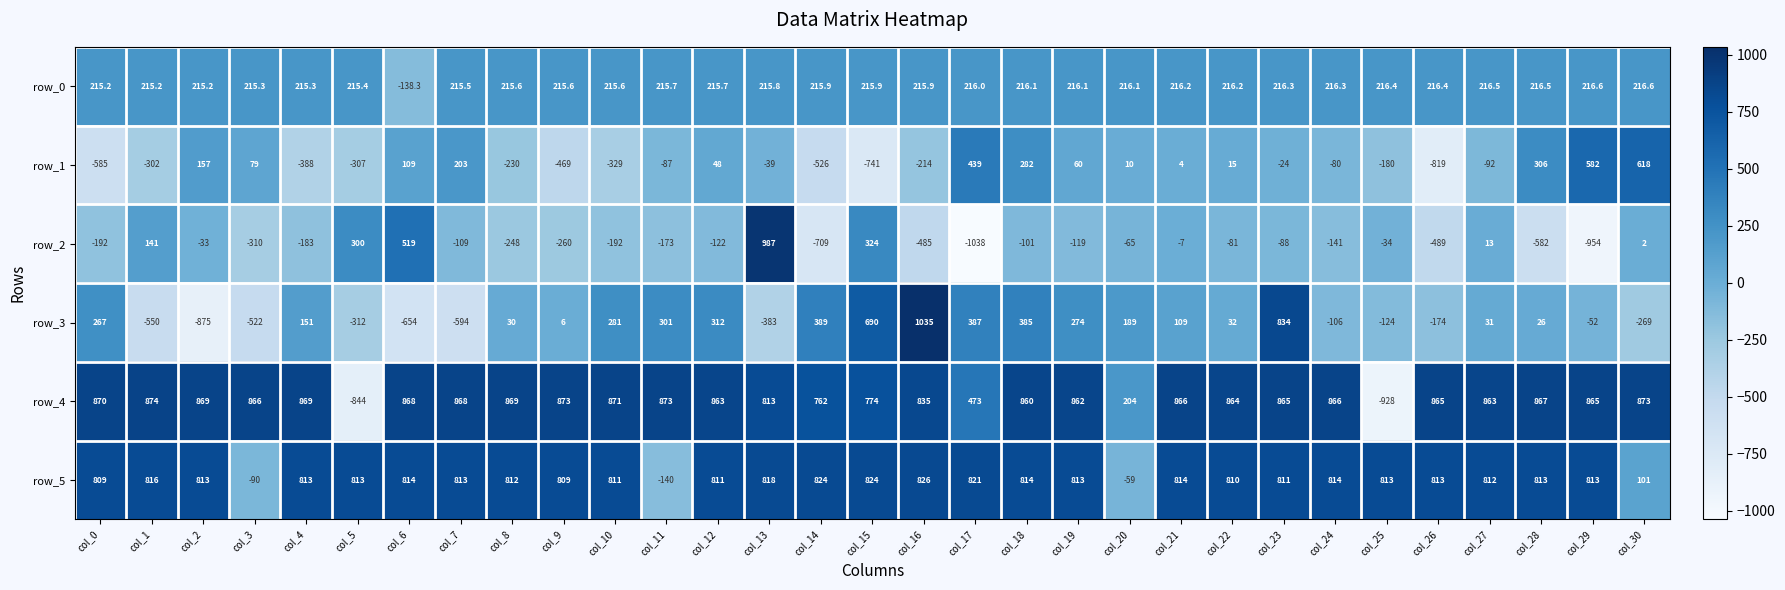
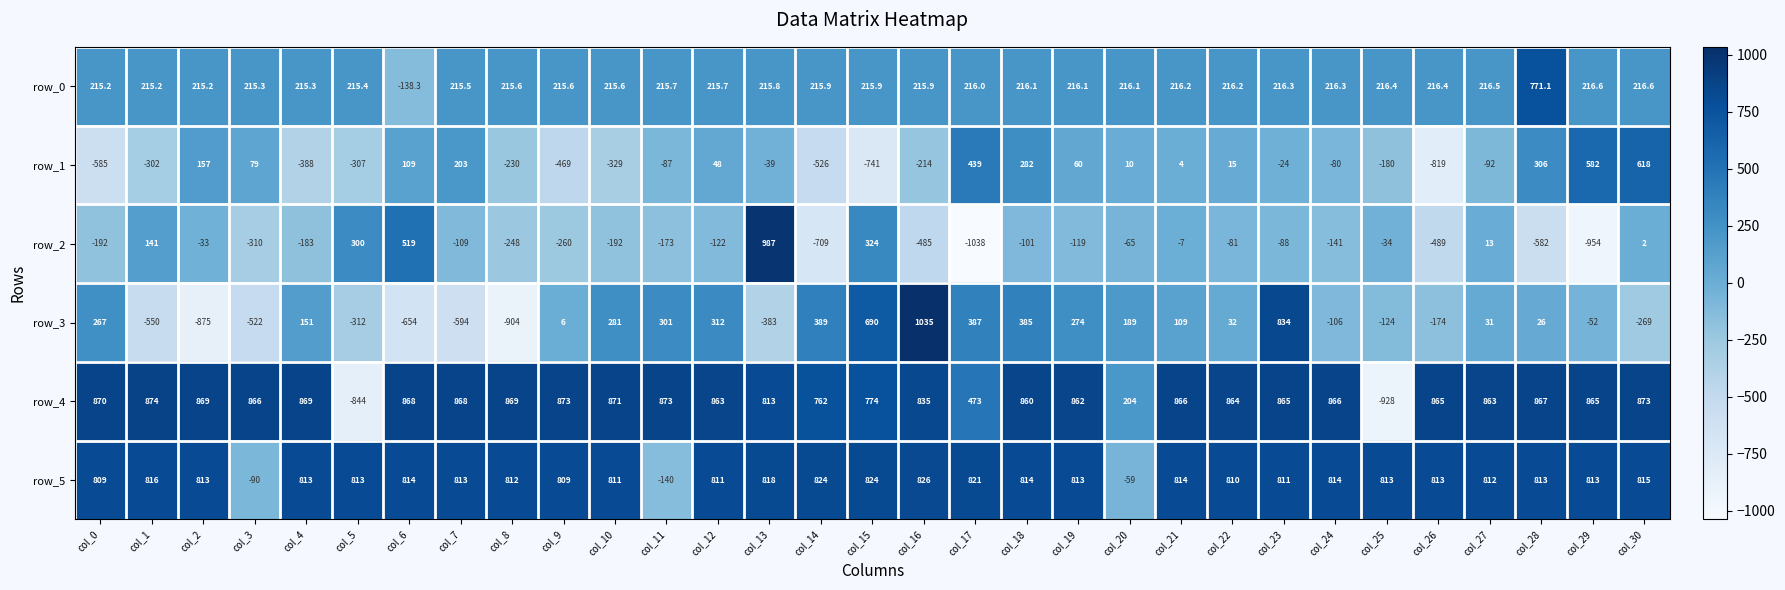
  {
    "row_0": {
      "col_0": 215.2,
      "col_1": 215.2,
      "col_2": 215.2,
      "col_3": 215.3,
      "col_4": 215.3,
      "col_5": 215.4,
      "col_6": -138.3,
      "col_7": 215.5,
      "col_8": 215.6,
      "col_9": 215.6,
      "col_10": 215.6,
      "col_11": 215.7,
      "col_12": 215.7,
      "col_13": 215.8,
      "col_14": 215.9,
      "col_15": 215.9,
      "col_16": 215.9,
      "col_17": 216.0,
      "col_18": 216.1,
      "col_19": 216.1,
      "col_20": 216.1,
      "col_21": 216.2,
      "col_22": 216.2,
      "col_23": 216.3,
      "col_24": 216.3,
      "col_25": 216.4,
      "col_26": 216.4,
      "col_27": 216.5,
-     "col_28": 216.5,
+     "col_28": 771.1,
      "col_29": 216.6,
      "col_30": 216.6
    },
    "row_1": {
      "col_0": -585,
      "col_1": -302,
      "col_2": 157,
      "col_3": 79,
      "col_4": -388,
      "col_5": -307,
      "col_6": 109,
      "col_7": 203,
      "col_8": -230,
      "col_9": -469,
      "col_10": -329,
      "col_11": -87,
      "col_12": 48,
      "col_13": -39,
      "col_14": -526,
      "col_15": -741,
      "col_16": -214,
      "col_17": 439,
      "col_18": 282,
      "col_19": 60,
      "col_20": 10,
      "col_21": 4,
      "col_22": 15,
      "col_23": -24,
      "col_24": -80,
      "col_25": -180,
      "col_26": -819,
      "col_27": -92,
      "col_28": 306,
      "col_29": 582,
      "col_30": 618
    },
    "row_2": {
      "col_0": -192,
      "col_1": 141,
      "col_2": -33,
      "col_3": -310,
      "col_4": -183,
      "col_5": 300,
      "col_6": 519,
      "col_7": -109,
      "col_8": -248,
      "col_9": -260,
      "col_10": -192,
      "col_11": -173,
      "col_12": -122,
      "col_13": 987,
      "col_14": -709,
      "col_15": 324,
      "col_16": -485,
      "col_17": -1038,
      "col_18": -101,
      "col_19": -119,
      "col_20": -65,
      "col_21": -7,
      "col_22": -81,
      "col_23": -88,
      "col_24": -141,
      "col_25": -34,
      "col_26": -489,
      "col_27": 13,
      "col_28": -582,
      "col_29": -954,
      "col_30": 2
    },
    "row_3": {
      "col_0": 267,
      "col_1": -550,
      "col_2": -875,
      "col_3": -522,
      "col_4": 151,
      "col_5": -312,
      "col_6": -654,
      "col_7": -594,
-     "col_8": 30,
+     "col_8": -904,
      "col_9": 6,
      "col_10": 281,
      "col_11": 301,
      "col_12": 312,
      "col_13": -383,
      "col_14": 389,
      "col_15": 690,
      "col_16": 1035,
      "col_17": 387,
      "col_18": 385,
      "col_19": 274,
      "col_20": 189,
      "col_21": 109,
      "col_22": 32,
      "col_23": 834,
      "col_24": -106,
      "col_25": -124,
      "col_26": -174,
      "col_27": 31,
      "col_28": 26,
      "col_29": -52,
      "col_30": -269
    },
    "row_4": {
      "col_0": 870,
      "col_1": 874,
      "col_2": 869,
      "col_3": 866,
      "col_4": 869,
      "col_5": -844,
      "col_6": 868,
      "col_7": 868,
      "col_8": 869,
      "col_9": 873,
      "col_10": 871,
      "col_11": 873,
      "col_12": 863,
      "col_13": 813,
      "col_14": 762,
      "col_15": 774,
      "col_16": 835,
      "col_17": 473,
      "col_18": 860,
      "col_19": 862,
      "col_20": 204,
      "col_21": 866,
      "col_22": 864,
      "col_23": 865,
      "col_24": 866,
      "col_25": -928,
      "col_26": 865,
      "col_27": 863,
      "col_28": 867,
      "col_29": 865,
      "col_30": 873
    },
    "row_5": {
      "col_0": 809,
      "col_1": 816,
      "col_2": 813,
      "col_3": -90,
      "col_4": 813,
      "col_5": 813,
      "col_6": 814,
      "col_7": 813,
      "col_8": 812,
      "col_9": 809,
      "col_10": 811,
      "col_11": -140,
      "col_12": 811,
      "col_13": 818,
      "col_14": 824,
      "col_15": 824,
      "col_16": 826,
      "col_17": 821,
      "col_18": 814,
      "col_19": 813,
      "col_20": -59,
      "col_21": 814,
      "col_22": 810,
      "col_23": 811,
      "col_24": 814,
      "col_25": 813,
      "col_26": 813,
      "col_27": 812,
      "col_28": 813,
      "col_29": 813,
-     "col_30": 101
+     "col_30": 815
    }
  }
